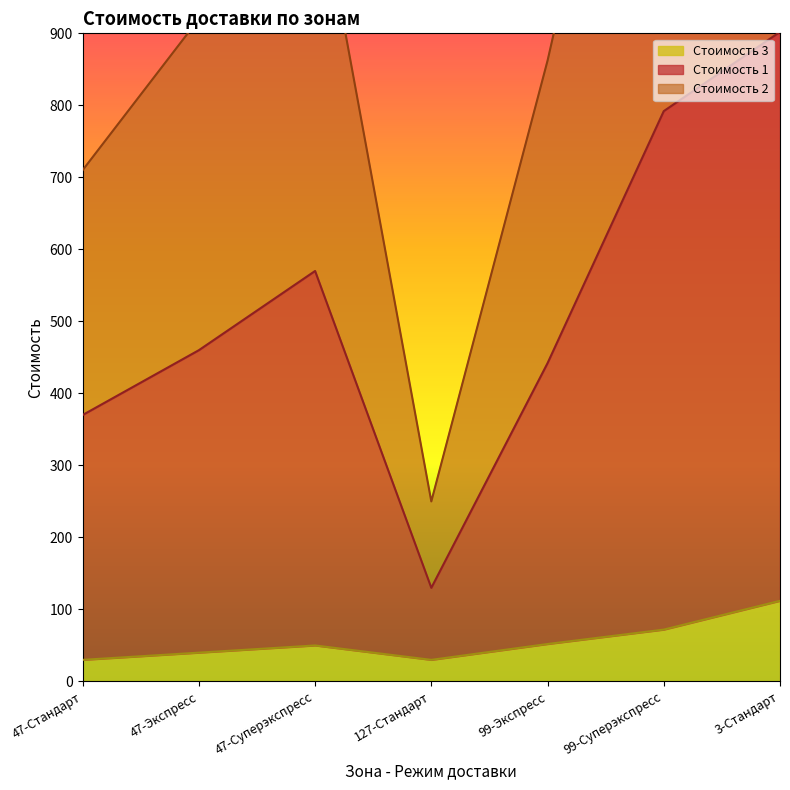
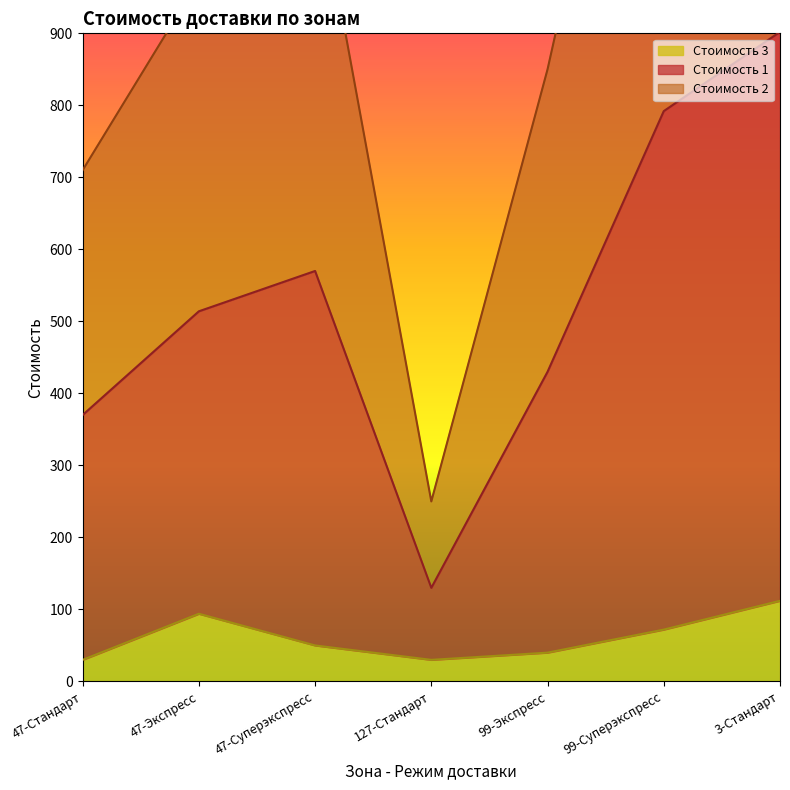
  {
    "Стоимость 3": {
      "47-Стандарт": 30,
-     "47-Экспресс": 40,
+     "47-Экспресс": 90,
      "47-Суперэкспресс": 50,
      "127-Стандарт": 30,
-     "99-Экспресс": 50,
+     "99-Экспресс": 40,
      "99-Суперэкспресс": 70,
      "3-Стандарт": 110
    }
  }
